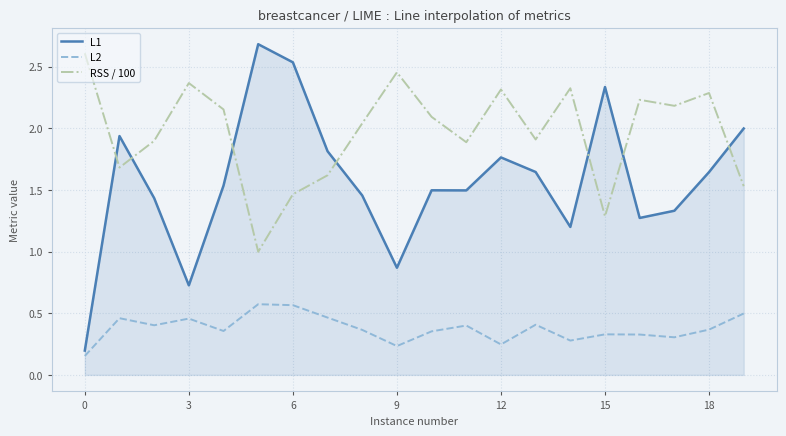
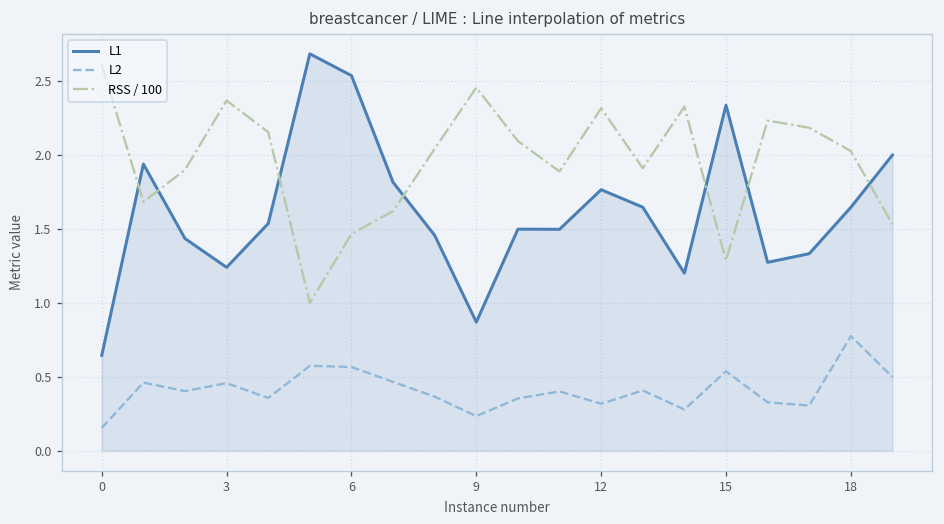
  {
    "L1": {
-     "0": 0.20,
-     "3": 0.73,
+     "0": 0.64,
+     "3": 1.24,
      "6": 2.53,
      "9": 0.87,
      "12": 1.76,
      "15": 2.33,
      "18": 1.64
    },
    "L2": {
      "0": 0.15,
      "3": 0.46,
      "6": 0.57,
      "9": 0.23,
-     "12": 0.25,
-     "15": 0.33,
-     "18": 0.37
+     "12": 0.32,
+     "15": 0.54,
+     "18": 0.77
    },
    "RSS / 100": {
      "3": 2.37,
      "6": 1.46,
      "9": 2.45,
      "12": 2.31,
      "15": 1.29,
-     "18": 2.29
+     "18": 2.03
    }
  }
